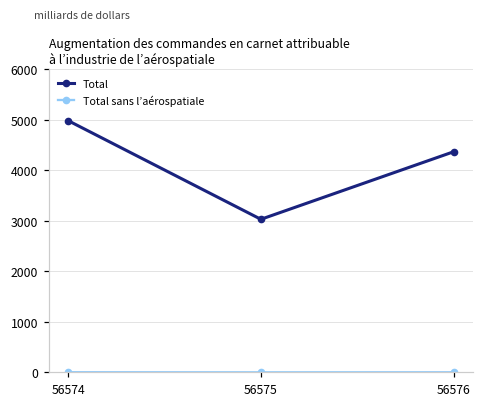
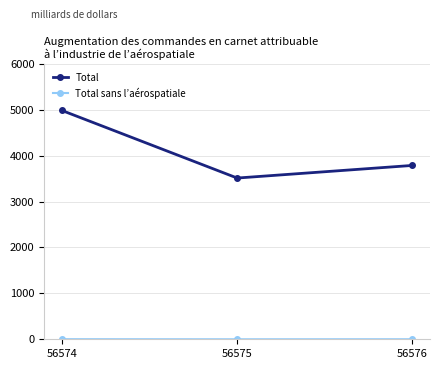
  {
    "Total": {
      "56574": 5000,
-     "56575": 3000,
-     "56576": 4400
+     "56575": 3500,
+     "56576": 3800
    },
    "Total sans l’aérospatiale": {
      "56574": 0,
      "56575": 0,
      "56576": 0
    }
  }
